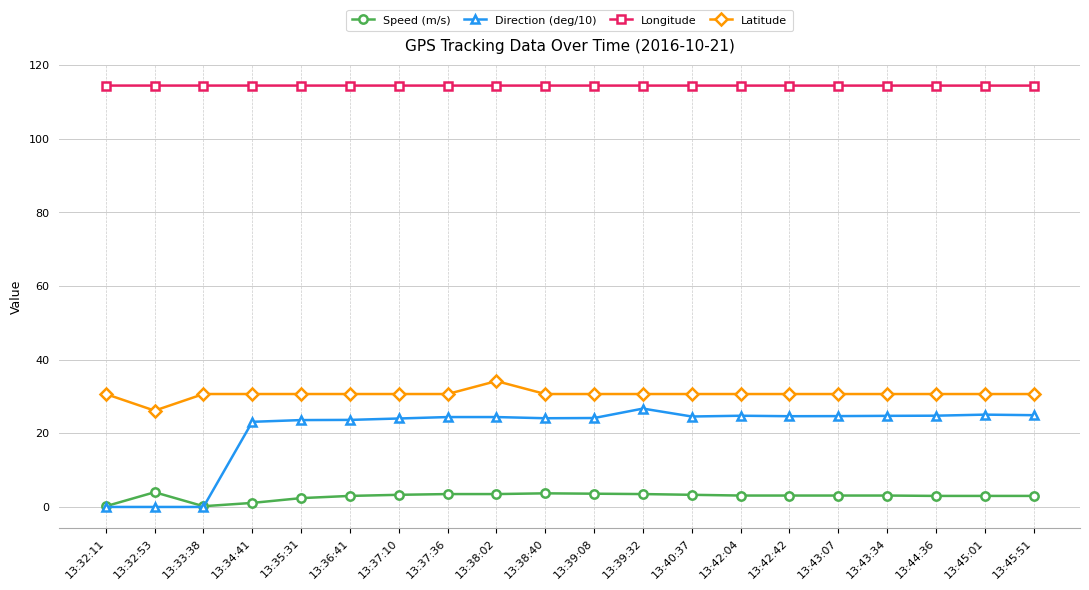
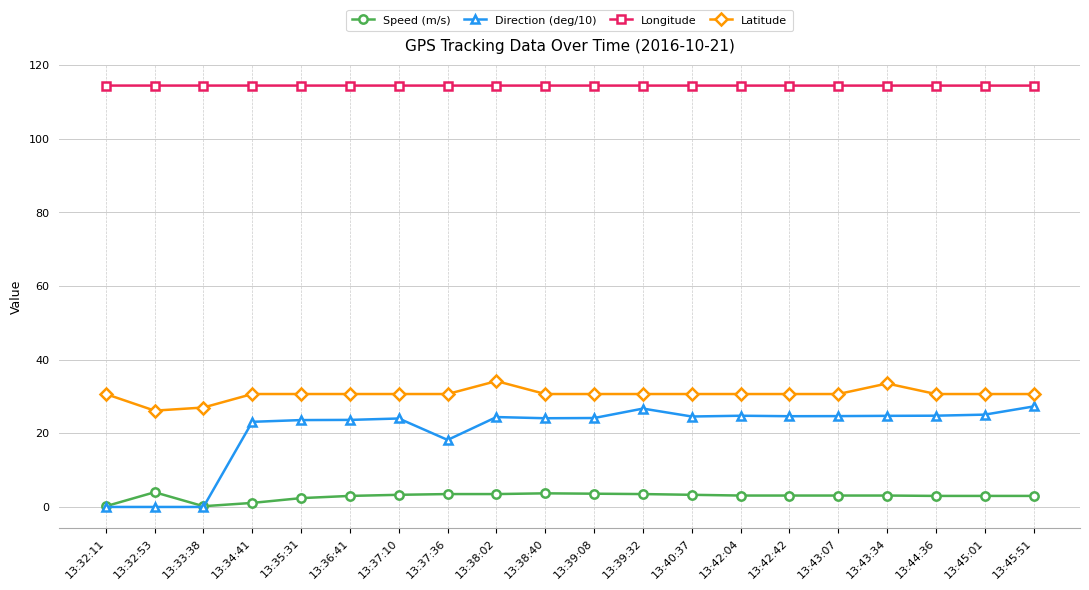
  {
    "Speed (m/s)": {
      "13:32:53": 4,
      "13:34:41": 1,
      "13:35:31": 2,
      "13:36:41": 3,
      "13:37:10": 3,
      "13:37:36": 4,
      "13:38:02": 4,
      "13:38:40": 4,
      "13:39:08": 4,
      "13:39:32": 4,
      "13:40:37": 3,
      "13:42:04": 3,
      "13:42:42": 3,
      "13:43:07": 3,
      "13:43:34": 3,
      "13:44:36": 3,
      "13:45:01": 3,
      "13:45:51": 3
    },
    "Direction (deg/10)": {
      "13:32:53": 0,
      "13:34:41": 23,
      "13:35:31": 24,
      "13:36:41": 24,
      "13:37:10": 24,
-     "13:37:36": 24,
+     "13:37:36": 18,
      "13:38:02": 24,
      "13:38:40": 24,
      "13:39:08": 24,
      "13:39:32": 27,
      "13:40:37": 25,
      "13:42:04": 25,
      "13:42:42": 25,
      "13:43:07": 25,
      "13:43:34": 25,
      "13:44:36": 25,
      "13:45:01": 25,
-     "13:45:51": 25
+     "13:45:51": 27
    },
    "Longitude": {
      "13:32:11": 114,
      "13:32:53": 114,
      "13:33:38": 114,
      "13:34:41": 114,
      "13:35:31": 114,
      "13:36:41": 114,
      "13:37:10": 114,
      "13:37:36": 114,
      "13:38:02": 114,
      "13:38:40": 114,
      "13:39:08": 114,
      "13:39:32": 114,
      "13:40:37": 114,
      "13:42:04": 114,
      "13:42:42": 114,
      "13:43:07": 114,
      "13:43:34": 114,
      "13:44:36": 114,
      "13:45:01": 114,
      "13:45:51": 114
    },
    "Latitude": {
      "13:32:11": 31,
      "13:32:53": 26,
-     "13:33:38": 31,
+     "13:33:38": 27,
      "13:34:41": 31,
      "13:35:31": 31,
      "13:36:41": 31,
      "13:37:10": 31,
      "13:37:36": 31,
      "13:38:02": 34,
      "13:38:40": 31,
      "13:39:08": 31,
      "13:39:32": 31,
      "13:40:37": 31,
      "13:42:04": 31,
      "13:42:42": 31,
      "13:43:07": 31,
-     "13:43:34": 31,
+     "13:43:34": 34,
      "13:44:36": 31,
      "13:45:01": 31,
      "13:45:51": 31
    }
  }
